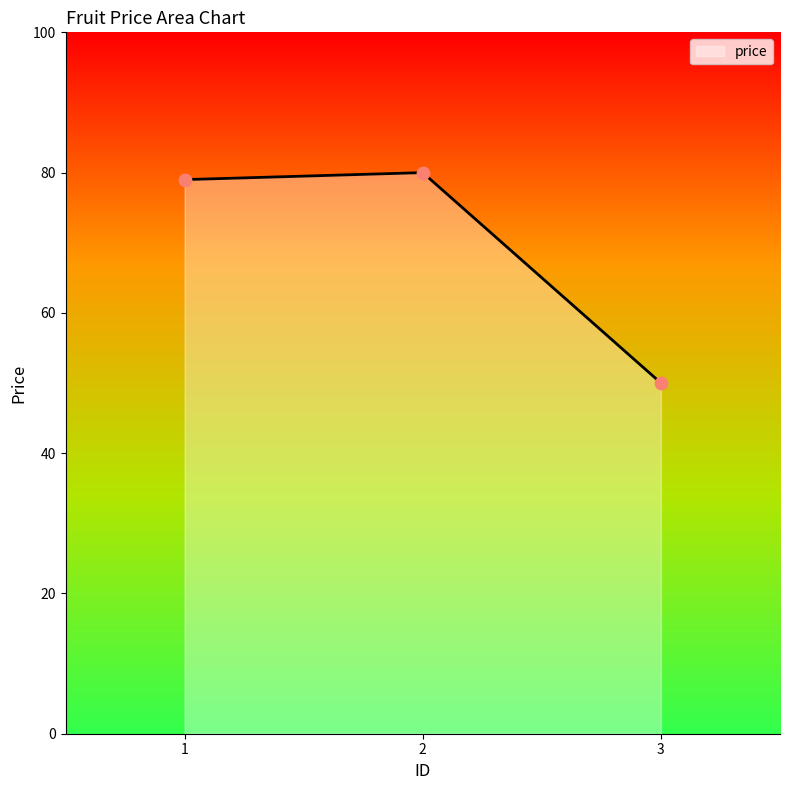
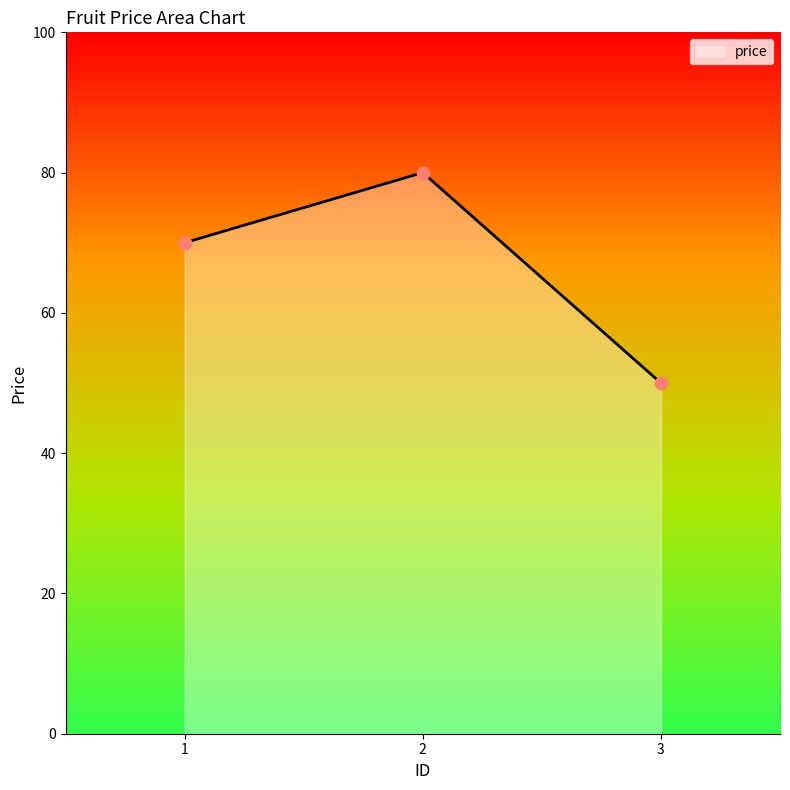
  {
-   "1": 79,
+   "1": 70,
    "2": 80,
    "3": 50
  }
